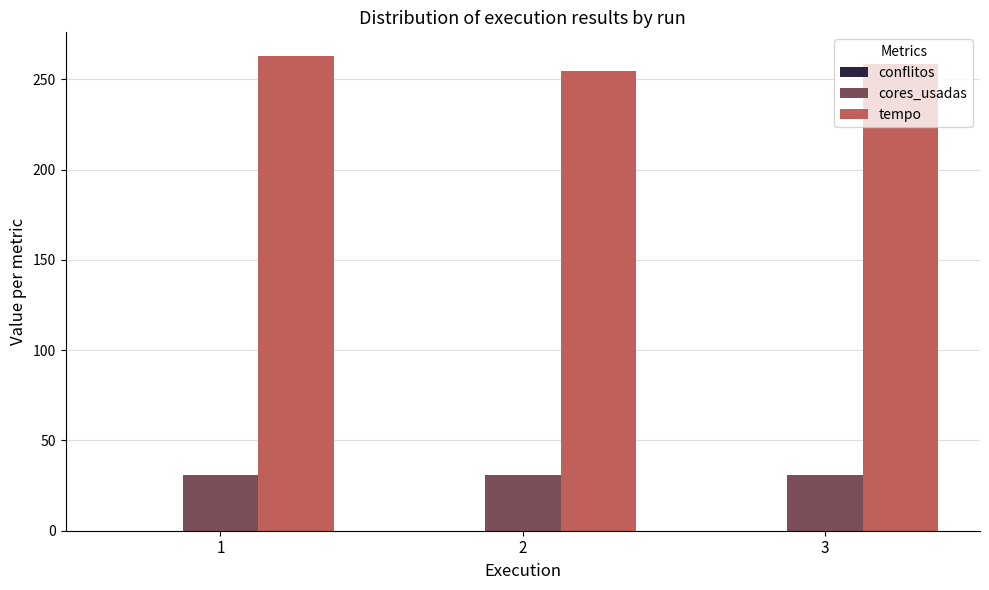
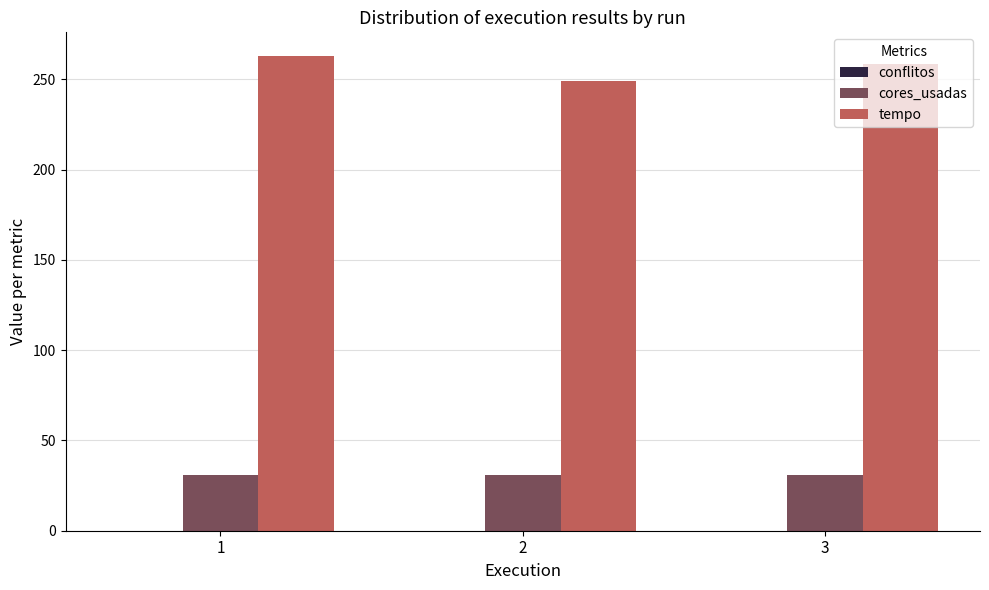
  {
    "conflitos": {
      "1": 0,
      "2": 0,
      "3": 0
    },
    "cores_usadas": {
      "1": 31,
      "2": 31,
      "3": 31
    },
    "tempo": {
      "1": 263,
-     "2": 254
+     "2": 249
    }
  }
